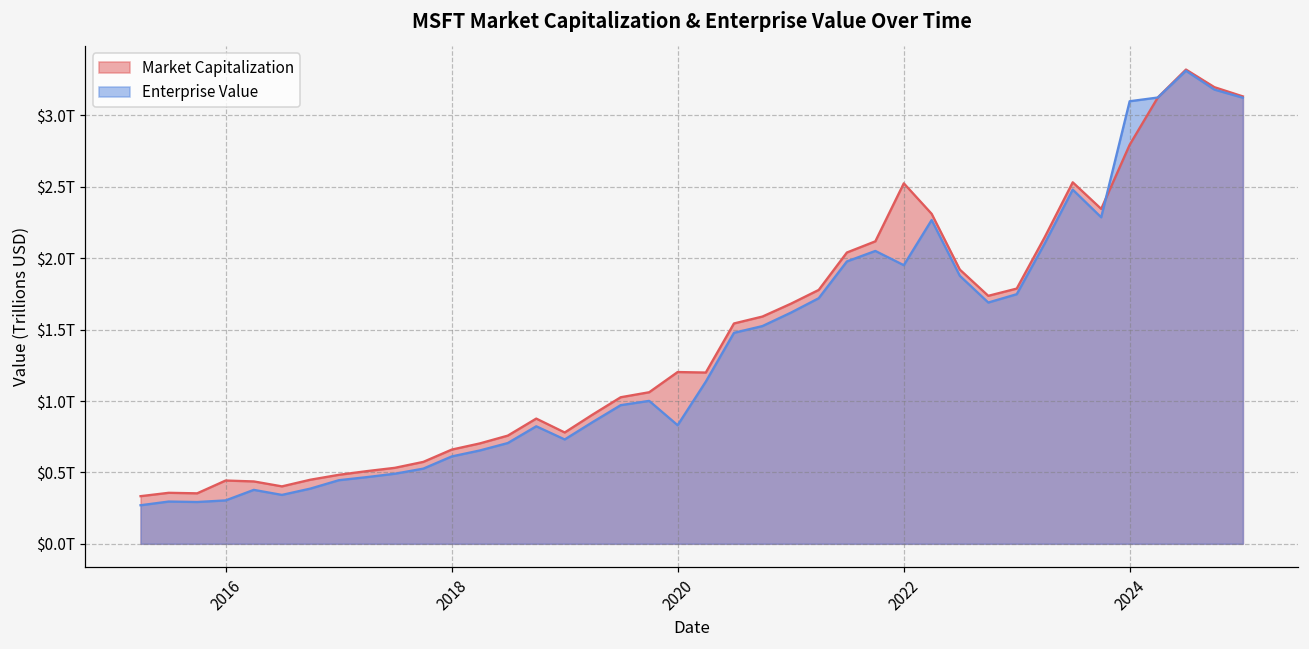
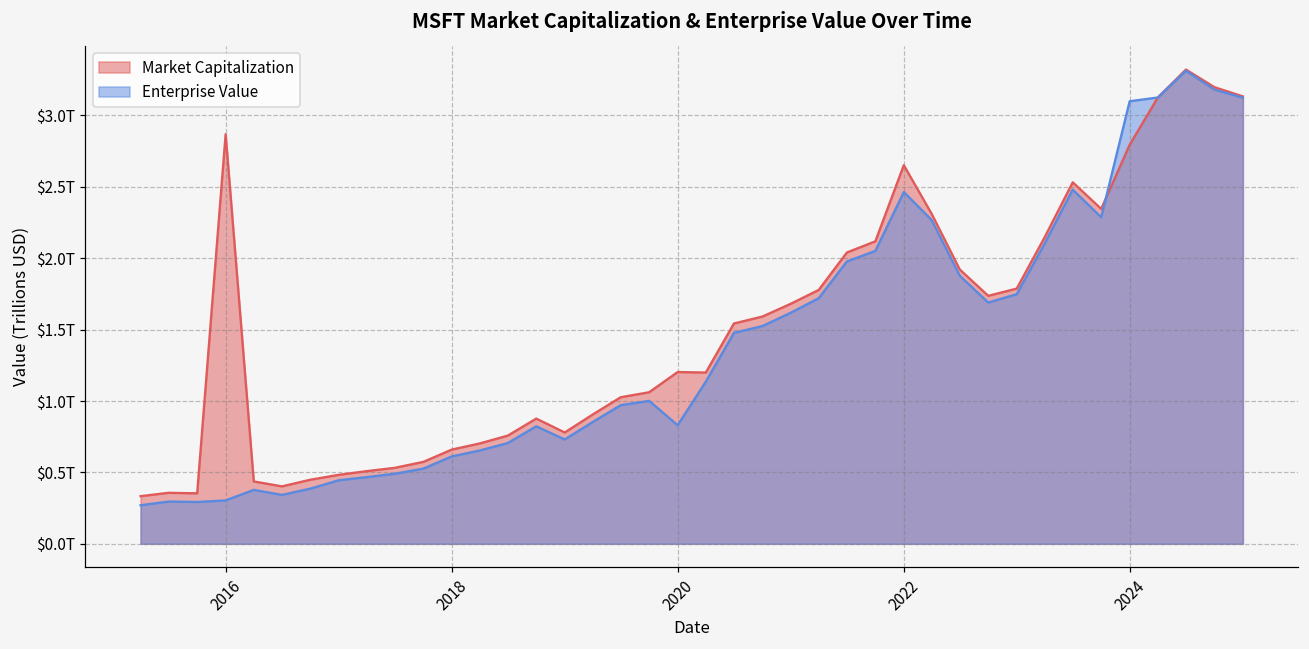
  {
    "Market Capitalization": {
-     "2016": "$0.44T",
+     "2016": "$2.87T",
      "2018": "$0.66T",
      "2020": "$1.20T",
-     "2022": "$2.53T",
+     "2022": "$2.65T",
      "2024": "$2.79T"
    },
    "Enterprise Value": {
      "2016": "$0.30T",
      "2018": "$0.61T",
      "2020": "$0.83T",
-     "2022": "$1.95T",
+     "2022": "$2.46T",
      "2024": "$3.10T"
    }
  }
